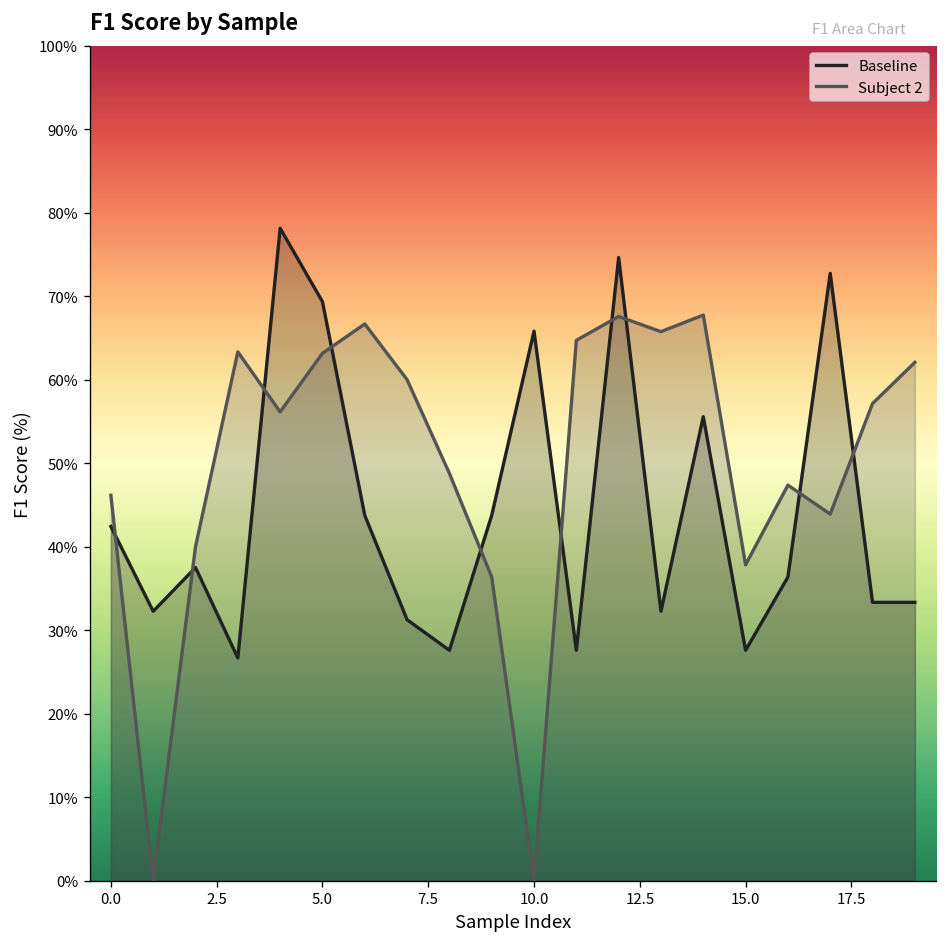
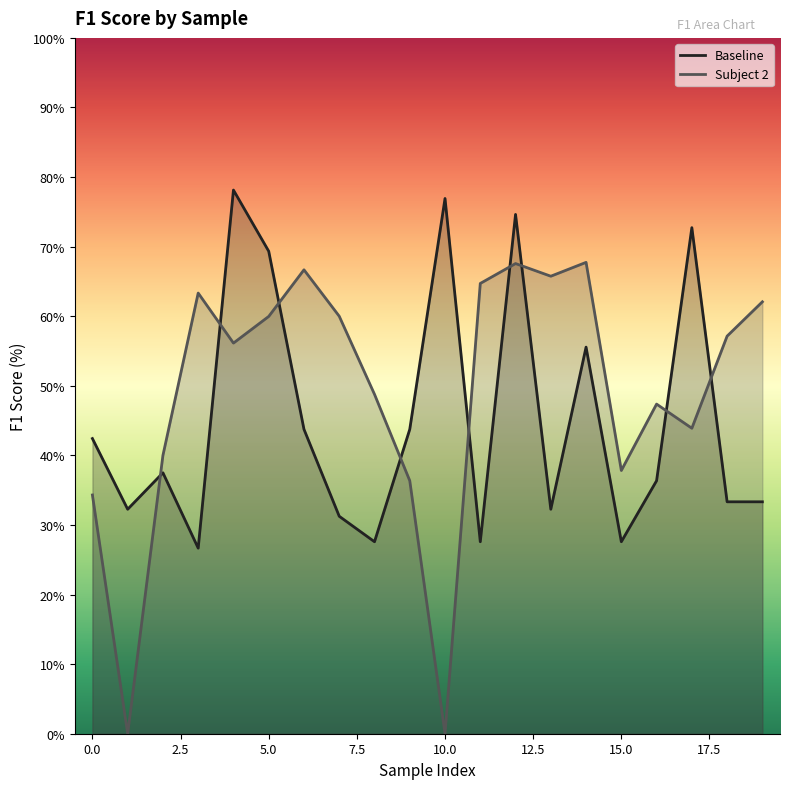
  {
    "Baseline": {
      "0.0": "42%",
      "5.0": "69%",
-     "10.0": "66%",
+     "10.0": "77%",
      "15.0": "28%"
    },
    "Subject 2": {
-     "0.0": "46%",
-     "5.0": "63%",
+     "0.0": "34%",
+     "5.0": "60%",
      "10.0": "0%",
      "15.0": "38%"
    }
  }
